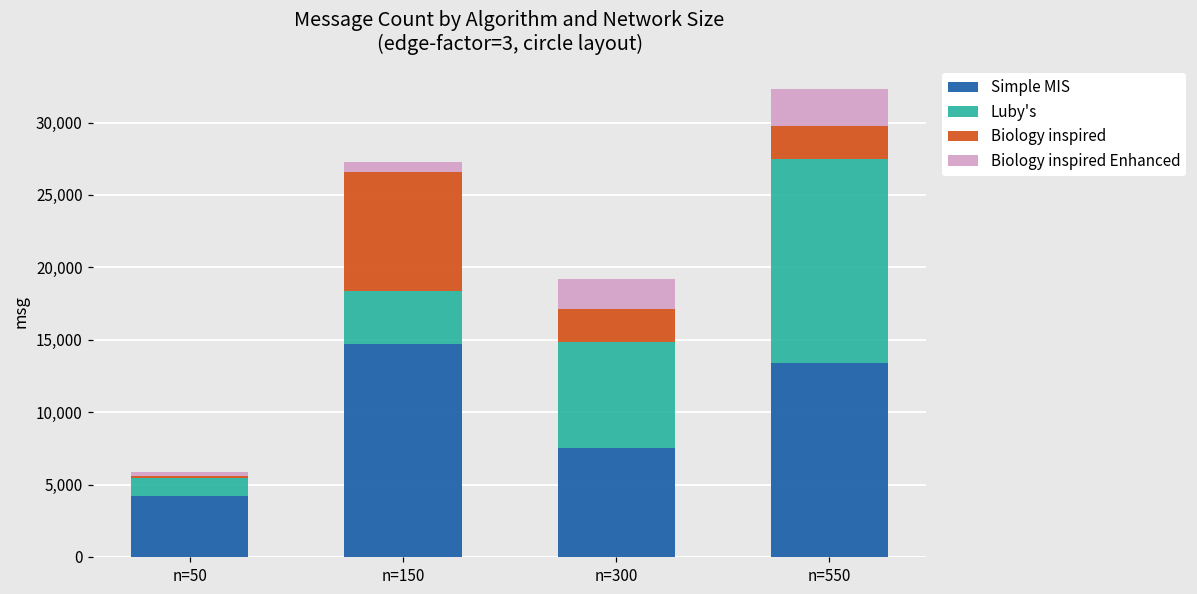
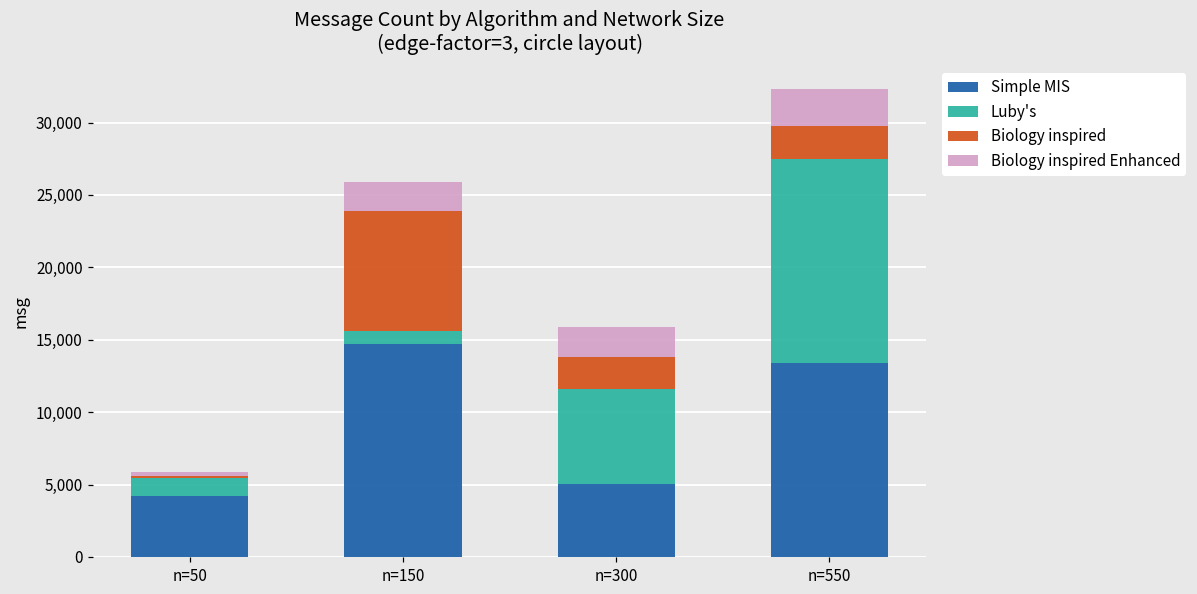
  {
    "Simple MIS": {
      "n=50": "4,200",
      "n=150": "14,700",
-     "n=300": "7,500",
+     "n=300": "5,100",
      "n=550": "13,400"
    },
    "Luby's": {
      "n=50": "1,200",
-     "n=150": "3,600",
-     "n=300": "7,300",
+     "n=150": "900",
+     "n=300": "6,500",
      "n=550": "14,100"
    },
    "Biology inspired": {
      "n=50": "200",
      "n=150": "8,300",
      "n=300": "2,200",
      "n=550": "2,300"
    },
    "Biology inspired Enhanced": {
      "n=50": "200",
-     "n=150": "700",
+     "n=150": "2,000",
      "n=300": "2,100",
      "n=550": "2,500"
    }
  }
